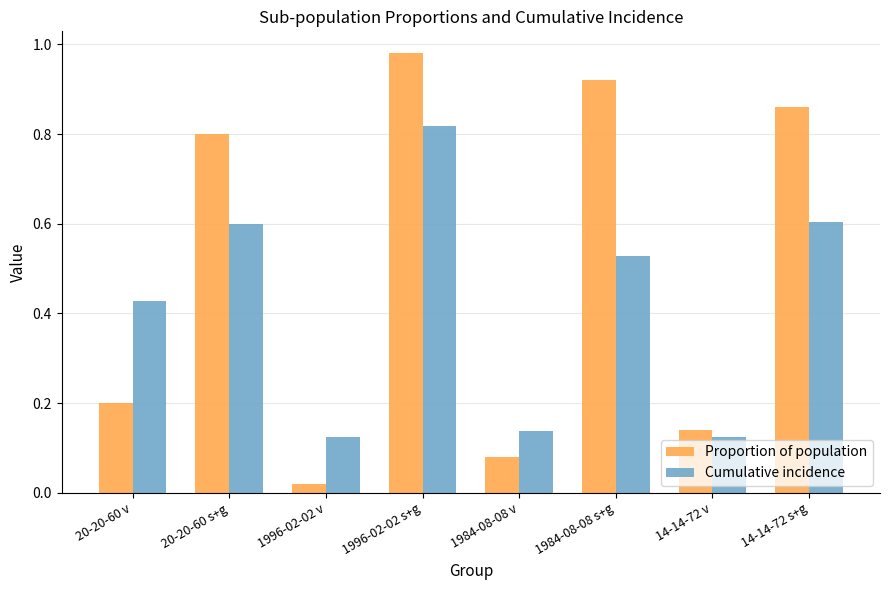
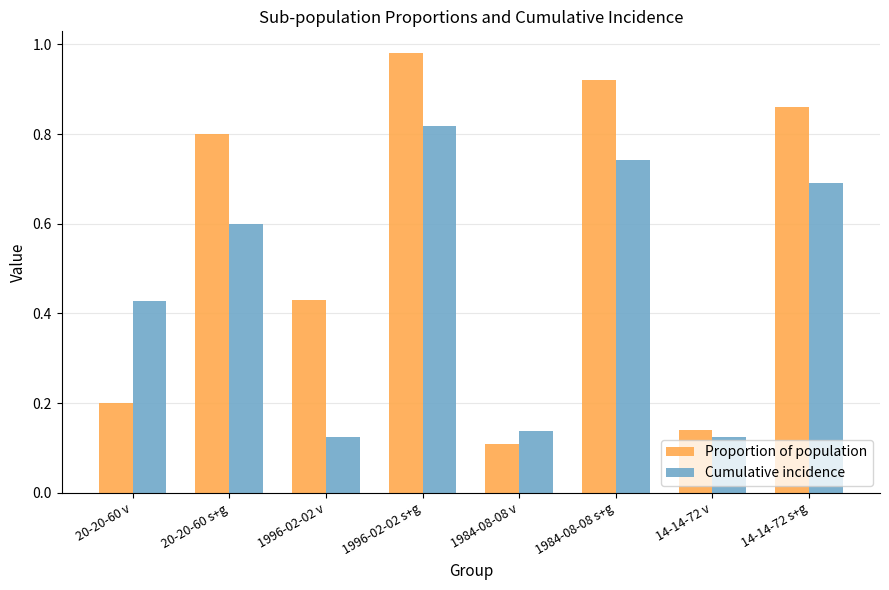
  {
    "Proportion of population": {
      "20-20-60 v": 0.20,
      "20-20-60 s+g": 0.80,
-     "1996-02-02 v": 0.02,
+     "1996-02-02 v": 0.43,
      "1996-02-02 s+g": 0.98,
-     "1984-08-08 v": 0.08,
+     "1984-08-08 v": 0.11,
      "1984-08-08 s+g": 0.92,
      "14-14-72 v": 0.14,
      "14-14-72 s+g": 0.86
    },
    "Cumulative incidence": {
      "20-20-60 v": 0.43,
      "20-20-60 s+g": 0.60,
      "1996-02-02 v": 0.12,
      "1996-02-02 s+g": 0.82,
      "1984-08-08 v": 0.14,
-     "1984-08-08 s+g": 0.53,
+     "1984-08-08 s+g": 0.74,
      "14-14-72 v": 0.12,
-     "14-14-72 s+g": 0.60
+     "14-14-72 s+g": 0.69
    }
  }
